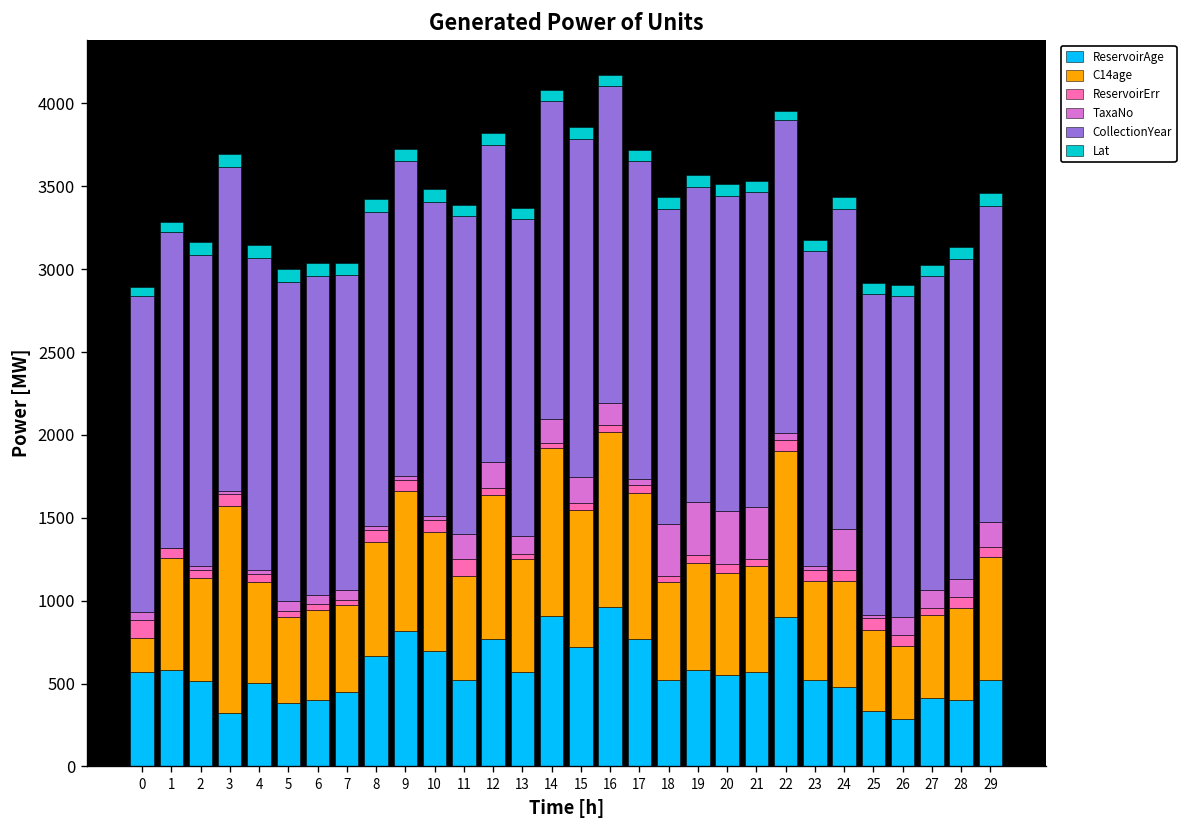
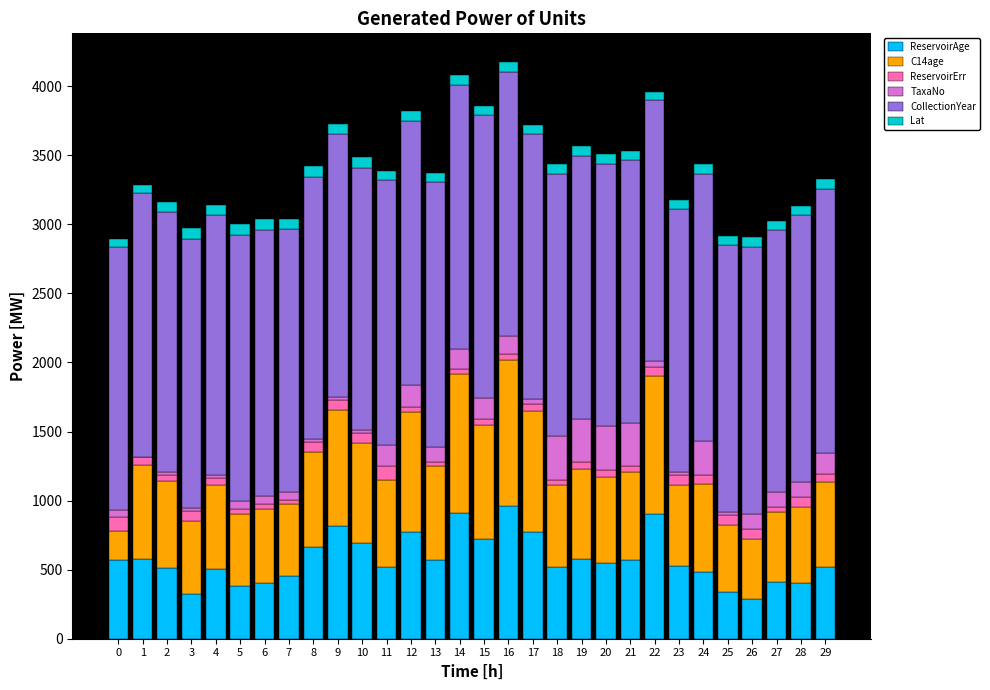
  {
    "C14age": {
      "0": 210,
      "1": 680,
      "2": 630,
-     "3": 1250,
+     "3": 530,
      "4": 610,
      "5": 520,
      "6": 540,
      "7": 520,
      "8": 690,
      "9": 840,
      "10": 720,
      "11": 630,
      "12": 870,
      "13": 680,
      "14": 1010,
      "15": 830,
      "16": 1060,
      "17": 880,
      "18": 590,
      "19": 650,
      "20": 620,
      "21": 640,
      "22": 1000,
      "23": 590,
      "24": 640,
      "25": 490,
      "26": 440,
      "27": 500,
      "28": 550,
-     "29": 740
+     "29": 610
    },
    "CollectionYear": {
      "0": 1910,
      "1": 1910,
      "2": 1880,
      "3": 1950,
      "4": 1880,
      "5": 1930,
      "6": 1930,
      "7": 1900,
      "8": 1900,
      "9": 1900,
      "10": 1900,
      "11": 1920,
      "12": 1910,
      "13": 1920,
      "14": 1910,
      "15": 2040,
      "16": 1910,
      "17": 1920,
      "18": 1900,
      "19": 1900,
      "20": 1900,
      "21": 1900,
      "22": 1890,
      "23": 1900,
      "24": 1930,
      "25": 1930,
      "26": 1930,
      "27": 1890,
      "28": 1930,
      "29": 1910
    }
  }
